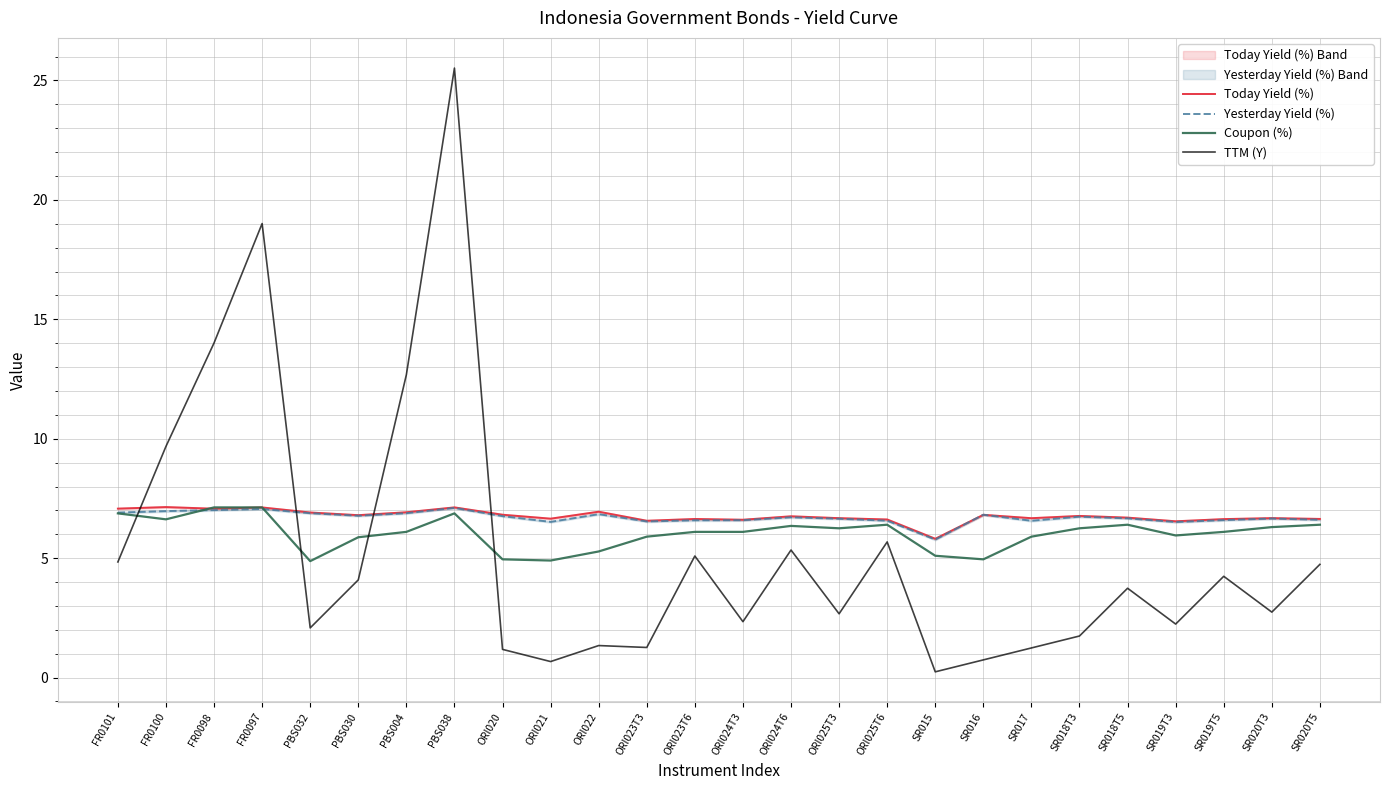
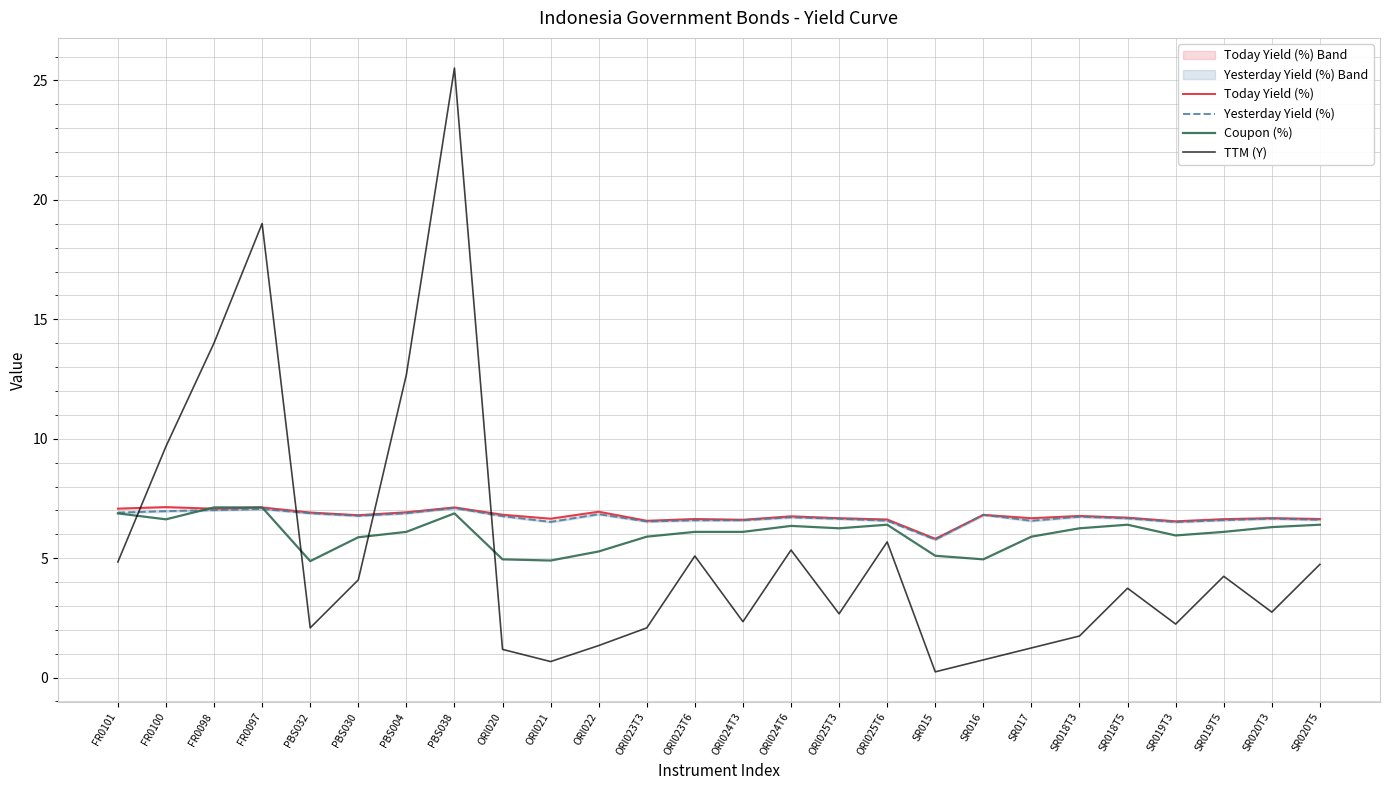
  {
    "Coupon (%)": {
      "FR0100": 6.6,
      "PBS032": 4.9,
      "PBS030": 5.9,
      "PBS004": 6.1,
      "PBS038": 6.9,
      "ORI020": 5.0,
      "ORI021": 4.9,
      "ORI022": 5.3,
      "ORI023T3": 5.9,
      "ORI023T6": 6.1,
      "ORI024T3": 6.1,
      "ORI024T6": 6.4,
      "ORI025T3": 6.3,
      "ORI025T6": 6.4,
      "SR015": 5.1,
      "SR016": 5.0,
      "SR017": 5.9,
      "SR018T3": 6.3,
      "SR018T5": 6.4,
      "SR019T3": 6.0,
      "SR019T5": 6.1,
      "SR020T3": 6.3,
      "SR020T5": 6.4
    },
    "TTM (Y)": {
      "FR0101": 4.8,
      "FR0100": 9.7,
      "FR0098": 14.0,
      "FR0097": 19.0,
      "PBS032": 2.1,
      "PBS030": 4.1,
      "PBS004": 12.7,
      "PBS038": 25.5,
      "ORI020": 1.2,
      "ORI021": 0.7,
      "ORI022": 1.3,
-     "ORI023T3": 1.3,
+     "ORI023T3": 2.1,
      "ORI023T6": 5.1,
      "ORI024T3": 2.3,
      "ORI024T6": 5.3,
      "ORI025T3": 2.7,
      "ORI025T6": 5.7,
      "SR015": 0.2,
      "SR016": 0.7,
      "SR017": 1.2,
      "SR018T3": 1.7,
      "SR018T5": 3.7,
      "SR019T3": 2.2,
      "SR019T5": 4.2,
      "SR020T3": 2.7,
      "SR020T5": 4.7
    }
  }
